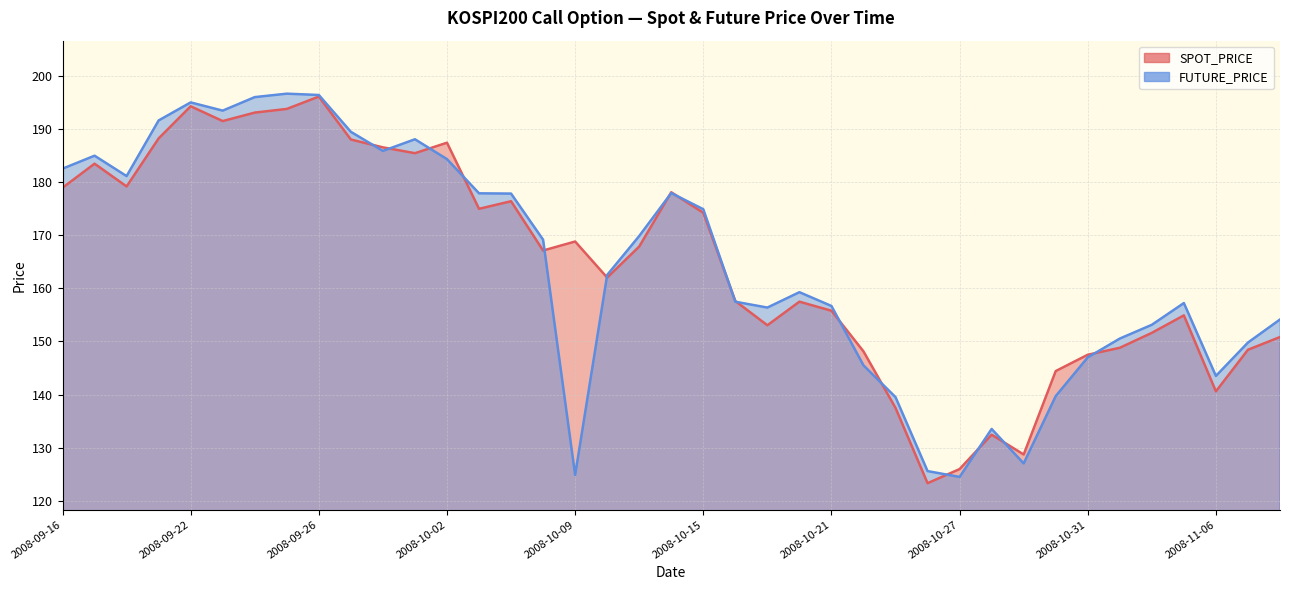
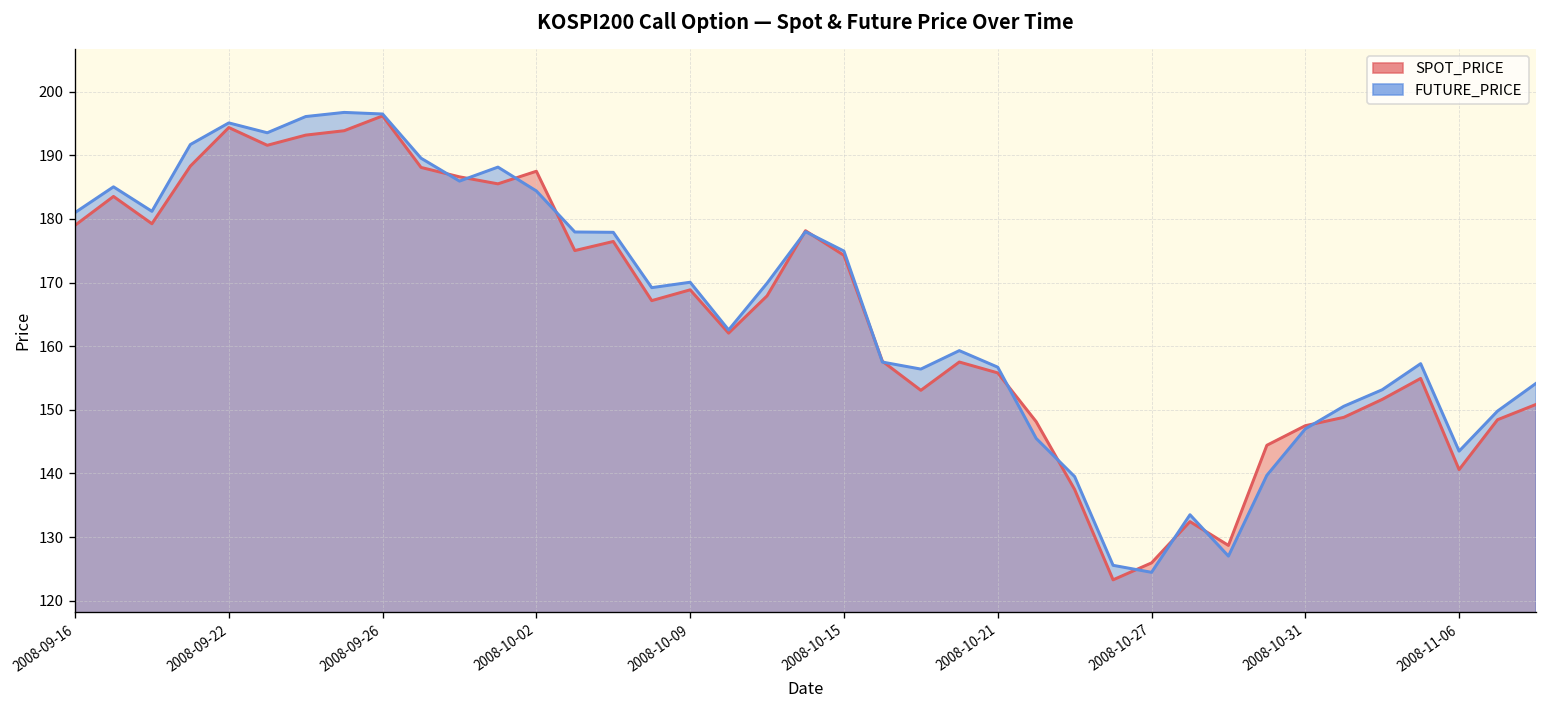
  {
    "SPOT_PRICE": {
      "2008-09-16": 179,
      "2008-09-22": 194,
      "2008-10-02": 188,
      "2008-10-09": 169,
      "2008-10-15": 174,
      "2008-10-21": 156,
      "2008-10-27": 126,
      "2008-10-31": 148,
      "2008-11-06": 141
    },
    "FUTURE_PRICE": {
-     "2008-09-16": 183,
+     "2008-09-16": 181,
      "2008-09-22": 195,
      "2008-10-02": 184,
-     "2008-10-09": 125,
+     "2008-10-09": 170,
      "2008-10-15": 175,
      "2008-10-21": 157,
      "2008-10-27": 124,
      "2008-10-31": 147,
      "2008-11-06": 144
    }
  }
